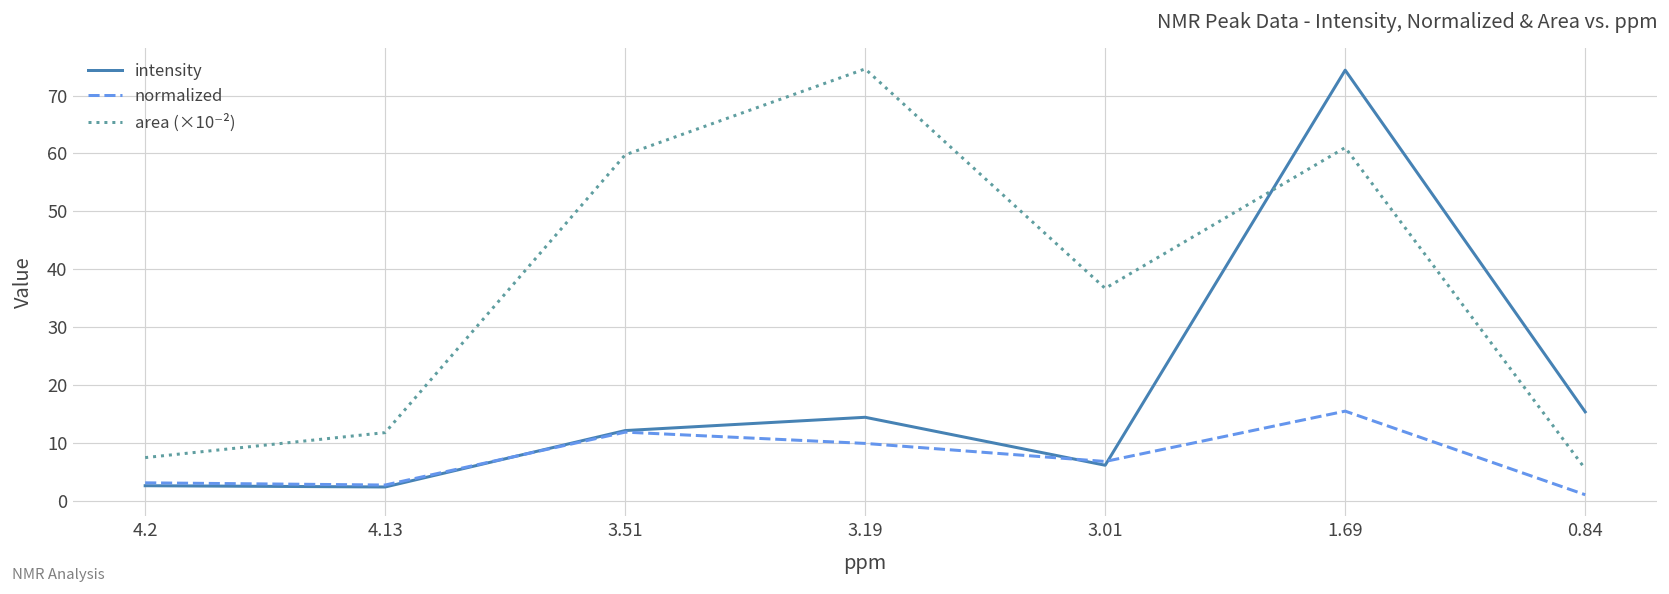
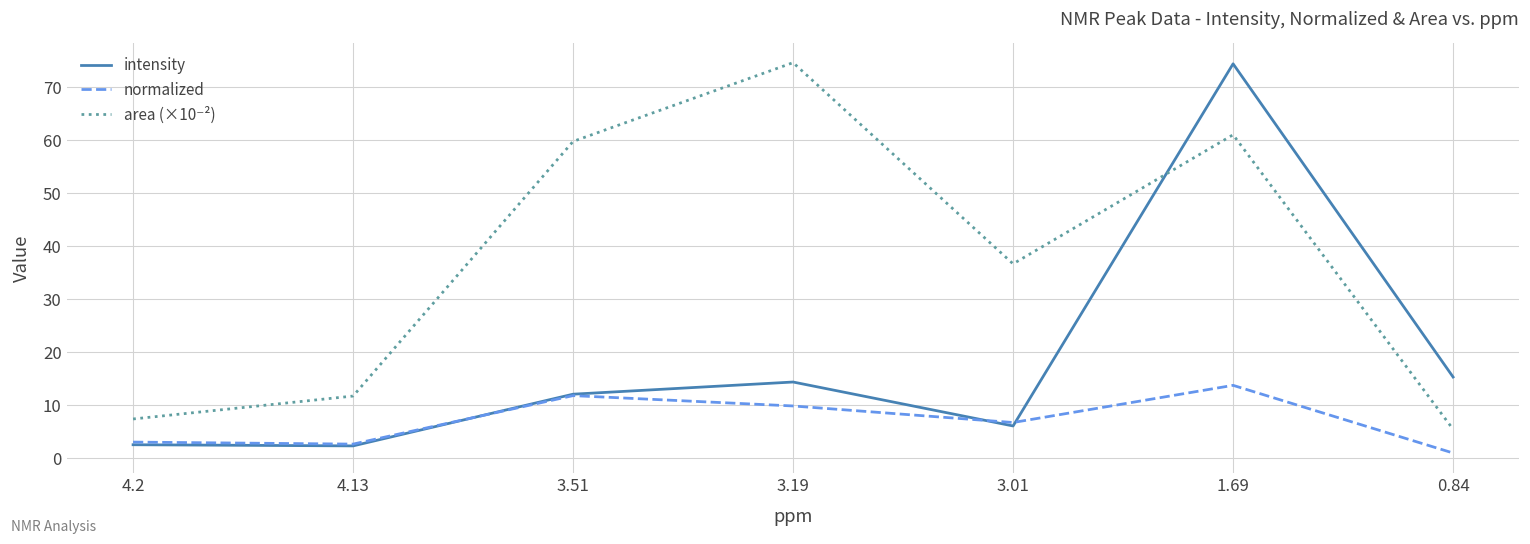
  {
    "normalized": {
      "3.19": 10,
      "3.01": 7,
-     "1.69": 15,
+     "1.69": 14,
      "0.84": 1
    }
  }
